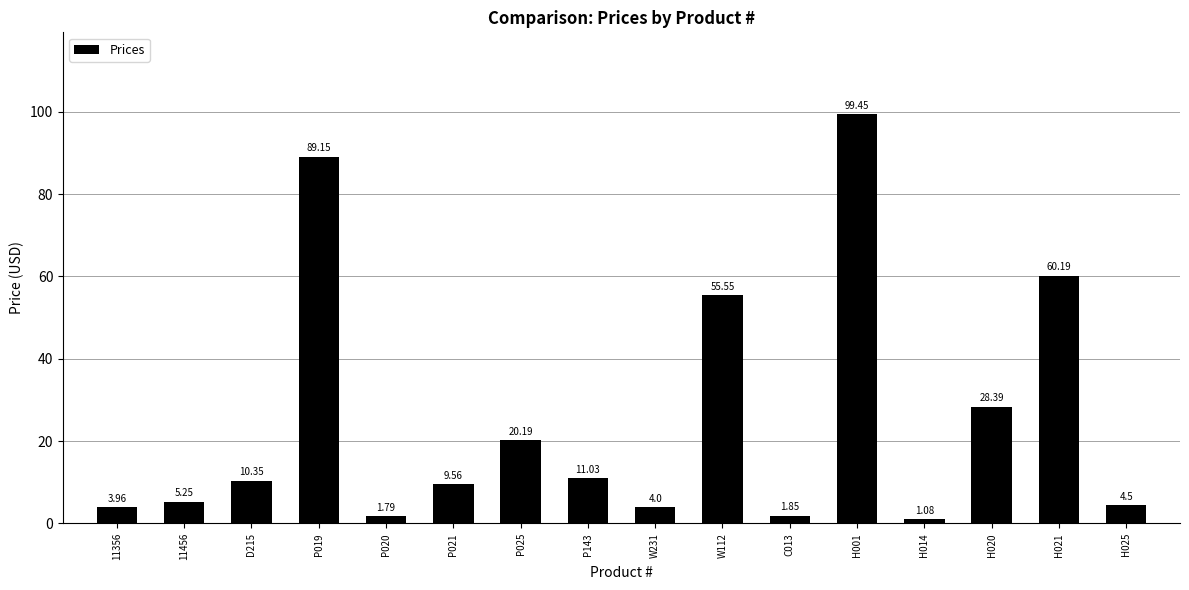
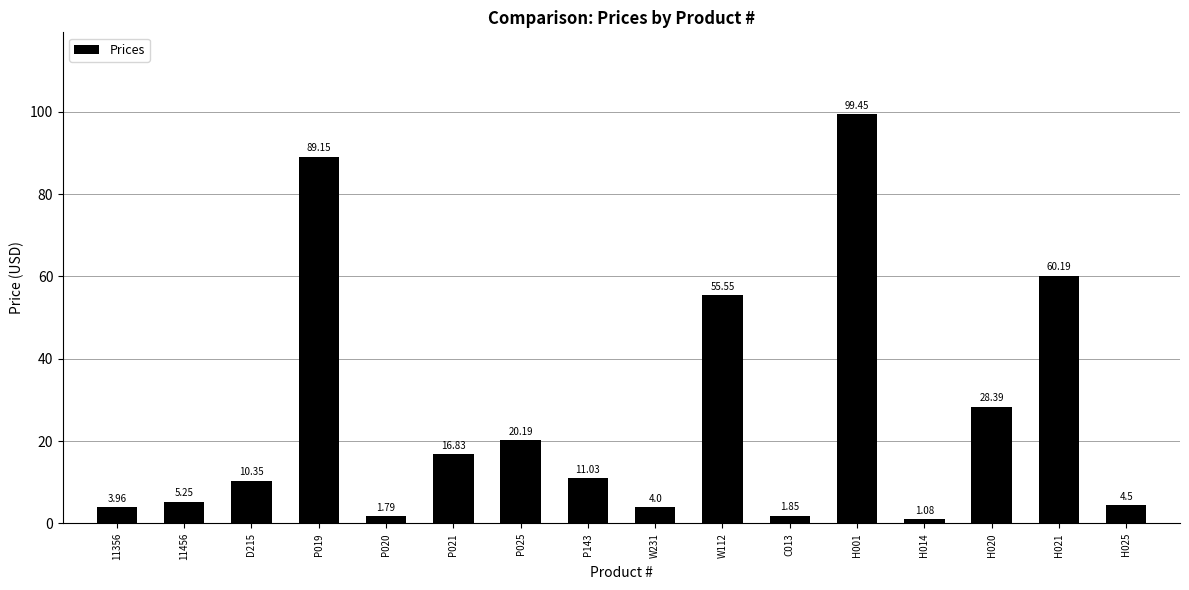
  {
    "11356": 3.96,
    "11456": 5.25,
    "D215": 10.35,
    "P019": 89.15,
    "P020": 1.79,
-   "P021": 9.56,
+   "P021": 16.83,
    "P025": 20.19,
    "P143": 11.03,
    "W231": 4.0,
    "W112": 55.55,
    "C013": 1.85,
    "H001": 99.45,
    "H014": 1.08,
    "H020": 28.39,
    "H021": 60.19,
    "H025": 4.5
  }
